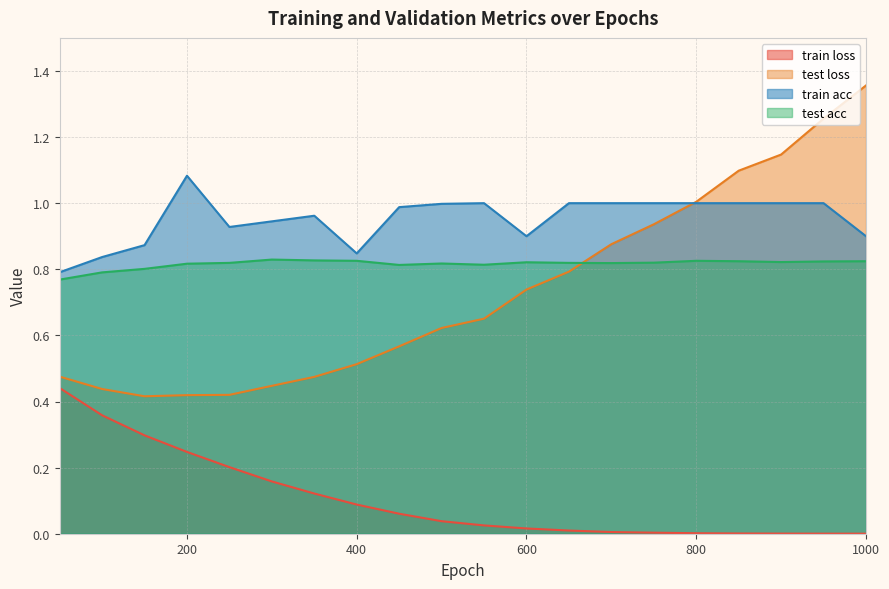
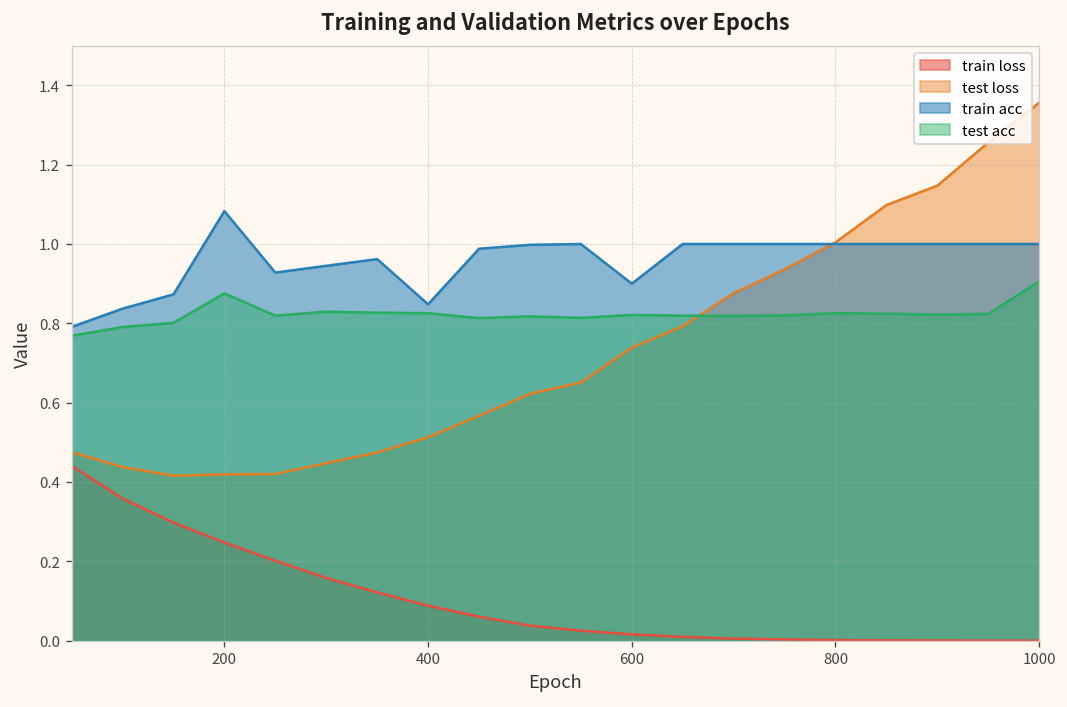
  {
    "train acc": {
      "200": 1.08,
      "400": 0.85,
      "600": 0.9,
-     "1000": 0.9
+     "1000": 1.0
    },
    "test acc": {
-     "200": 0.82,
+     "200": 0.88,
      "400": 0.83,
      "600": 0.82,
      "800": 0.83,
-     "1000": 0.82
+     "1000": 0.91
    }
  }
